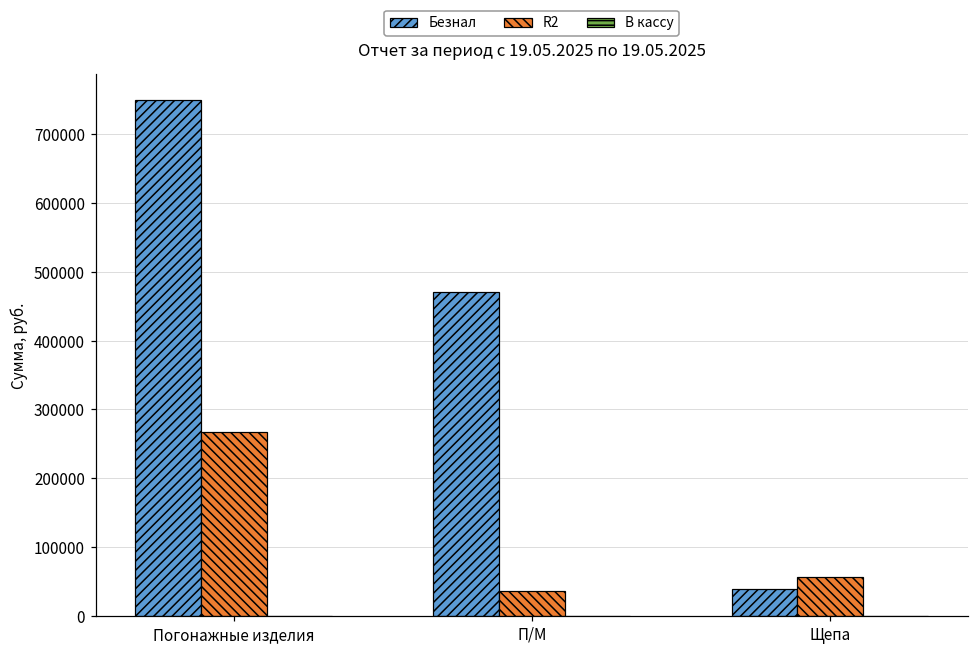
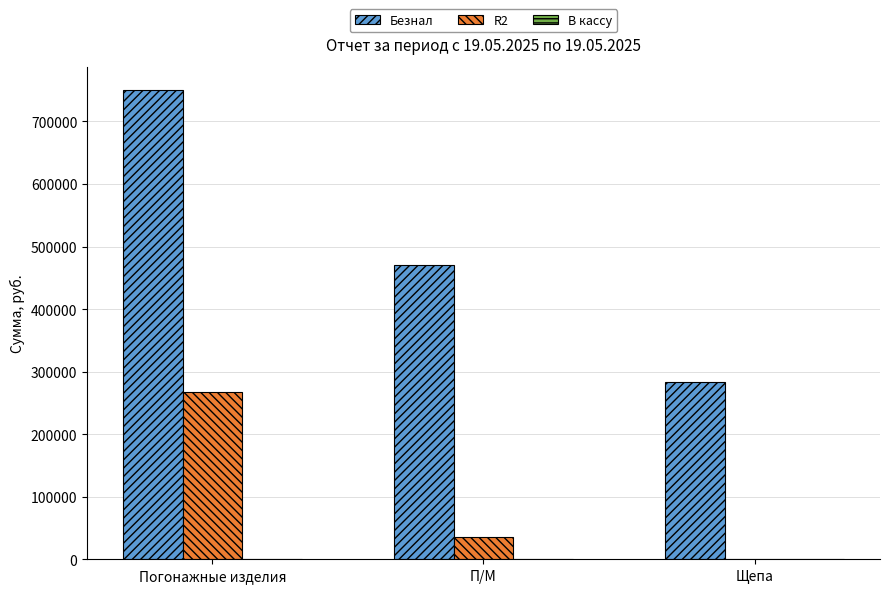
  {
    "Безнал": {
      "Погонажные изделия": 750000,
      "П/М": 470000,
-     "Щепа": 40000
+     "Щепа": 280000
    },
    "R2": {
      "Погонажные изделия": 270000,
      "П/М": 40000,
-     "Щепа": 60000
+     "Щепа": 0
    },
    "В кассу": {
      "Погонажные изделия": 0,
      "П/М": 0,
      "Щепа": 0
    }
  }
